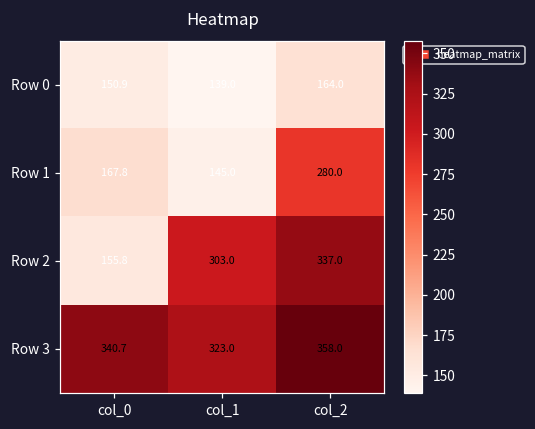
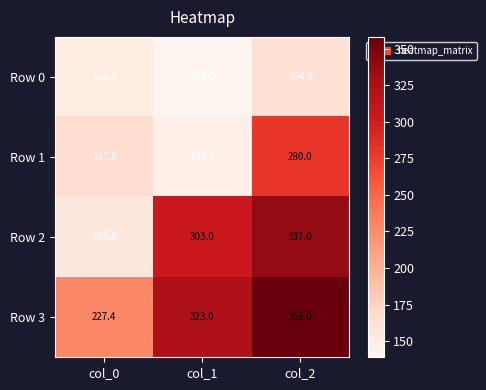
  {
    "Row 1": {
      "col_2": 280.0
    },
    "Row 2": {
      "col_1": 303.0,
      "col_2": 337.0
    },
    "Row 3": {
-     "col_0": 340.7,
+     "col_0": 227.4,
      "col_1": 323.0,
      "col_2": 358.0
    }
  }
